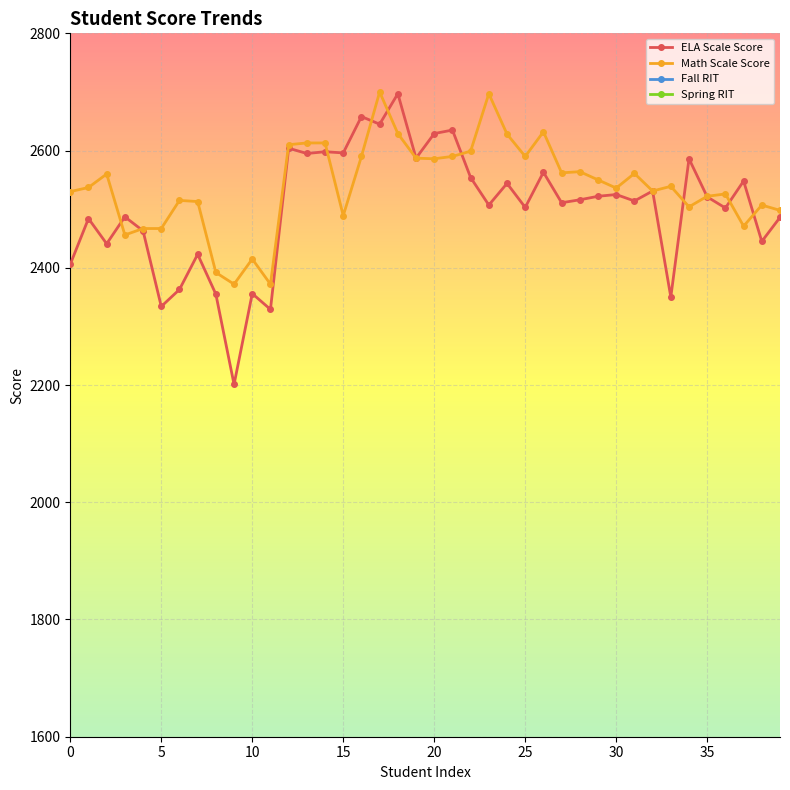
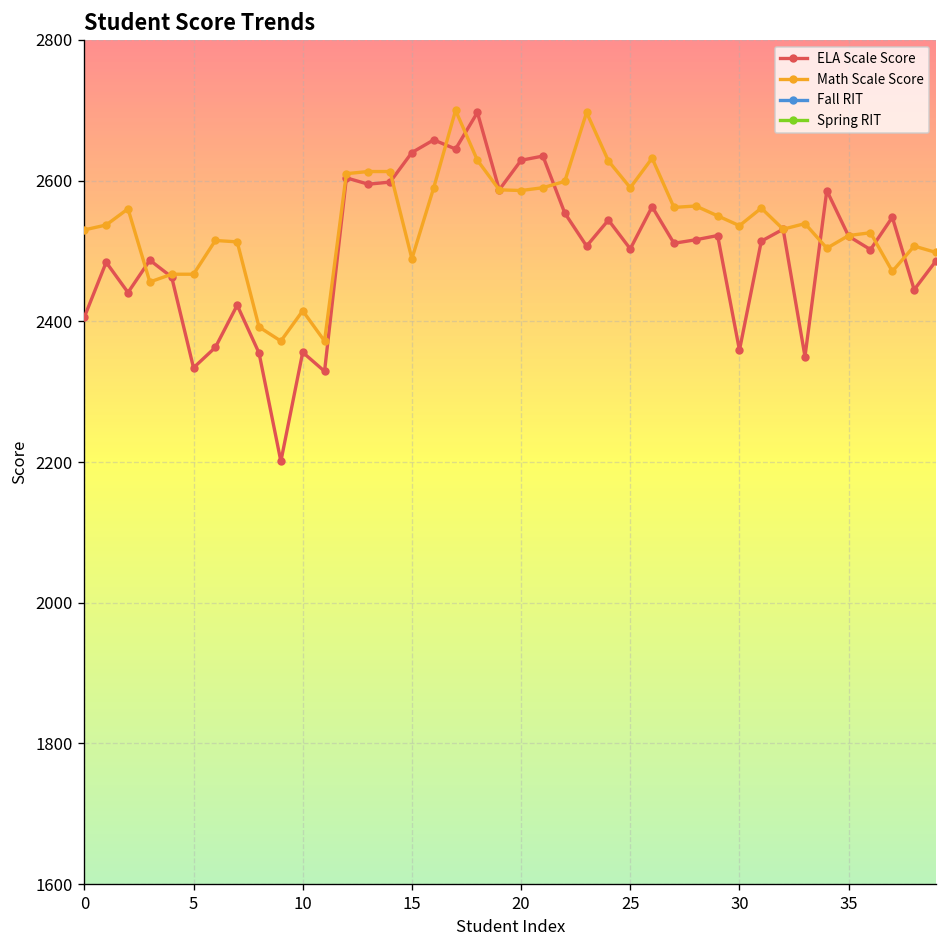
  {
    "ELA Scale Score": {
      "0": 2410,
      "5": 2330,
      "10": 2360,
-     "15": 2600,
+     "15": 2640,
      "20": 2630,
      "25": 2500,
-     "30": 2530
+     "30": 2360
    },
    "Math Scale Score": {
      "0": 2530,
      "5": 2470,
      "10": 2420,
      "15": 2490,
      "20": 2590,
      "25": 2590,
      "30": 2540
    }
  }
